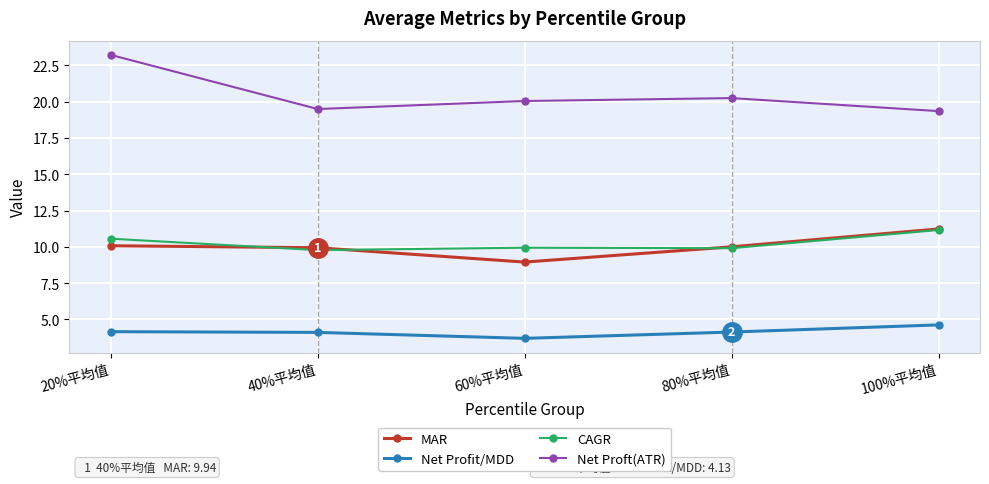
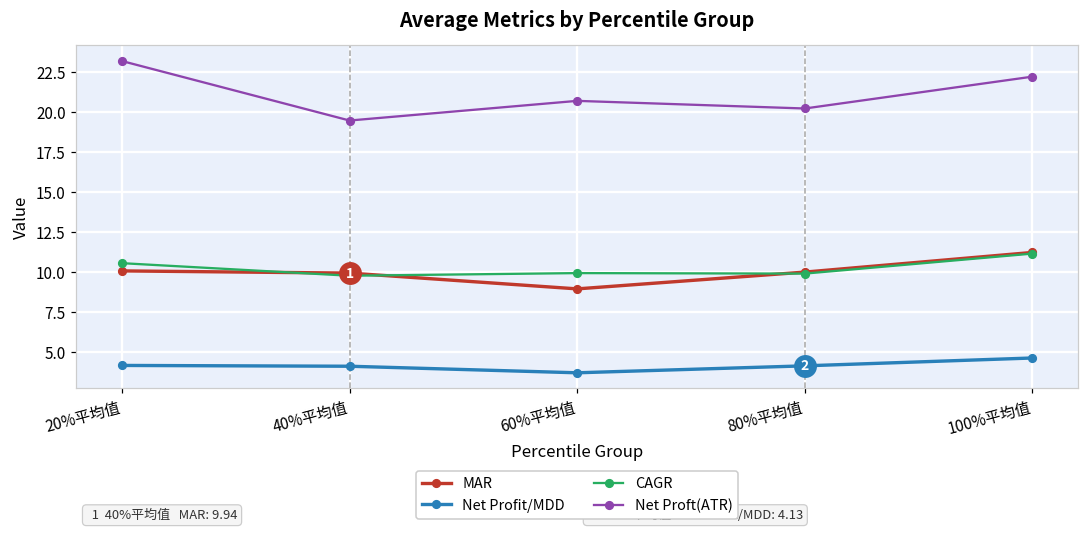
  {
    "CAGR": {
      "20%平均值": 10.6,
      "60%平均值": 9.9
    },
    "Net Proft(ATR)": {
      "20%平均值": 23.2,
      "40%平均值": 19.5,
-     "60%平均值": 20.0,
+     "60%平均值": 20.7,
      "80%平均值": 20.2,
-     "100%平均值": 19.3
+     "100%平均值": 22.2
    }
  }
